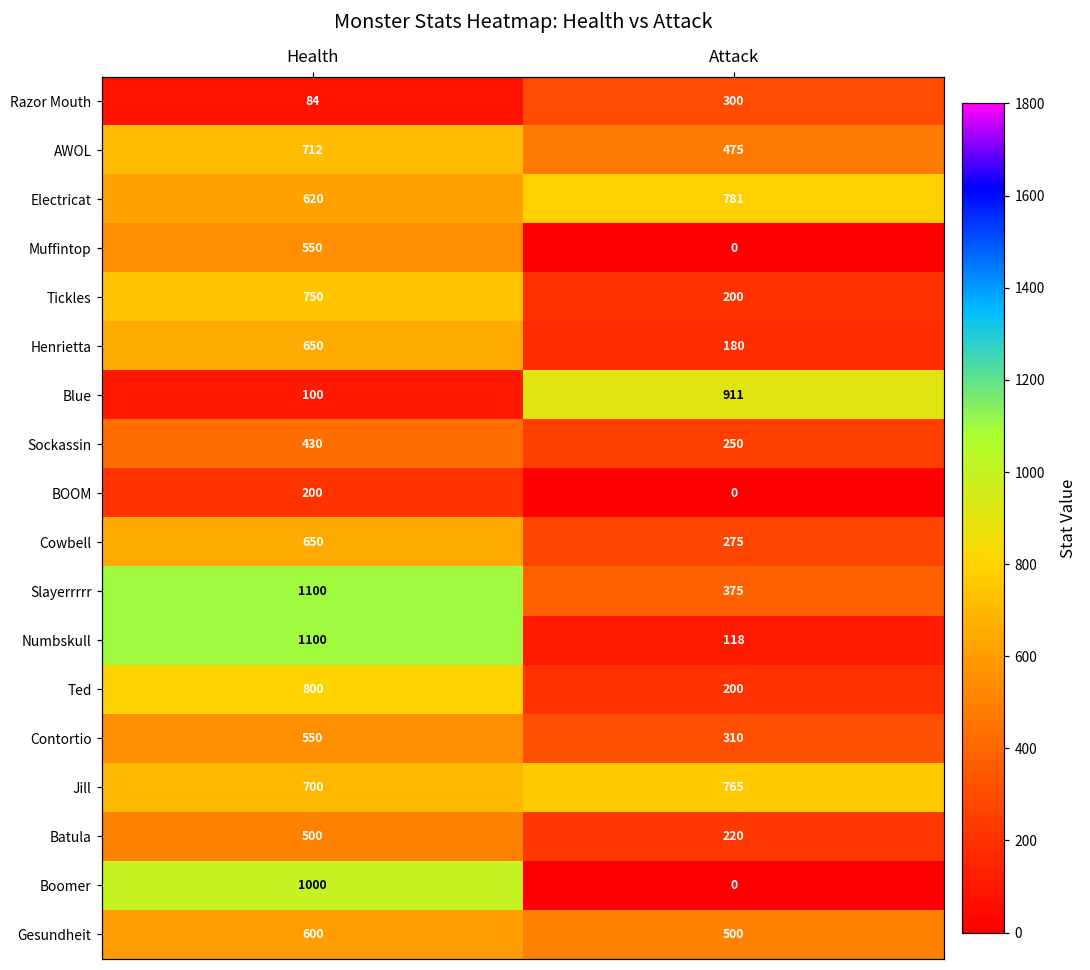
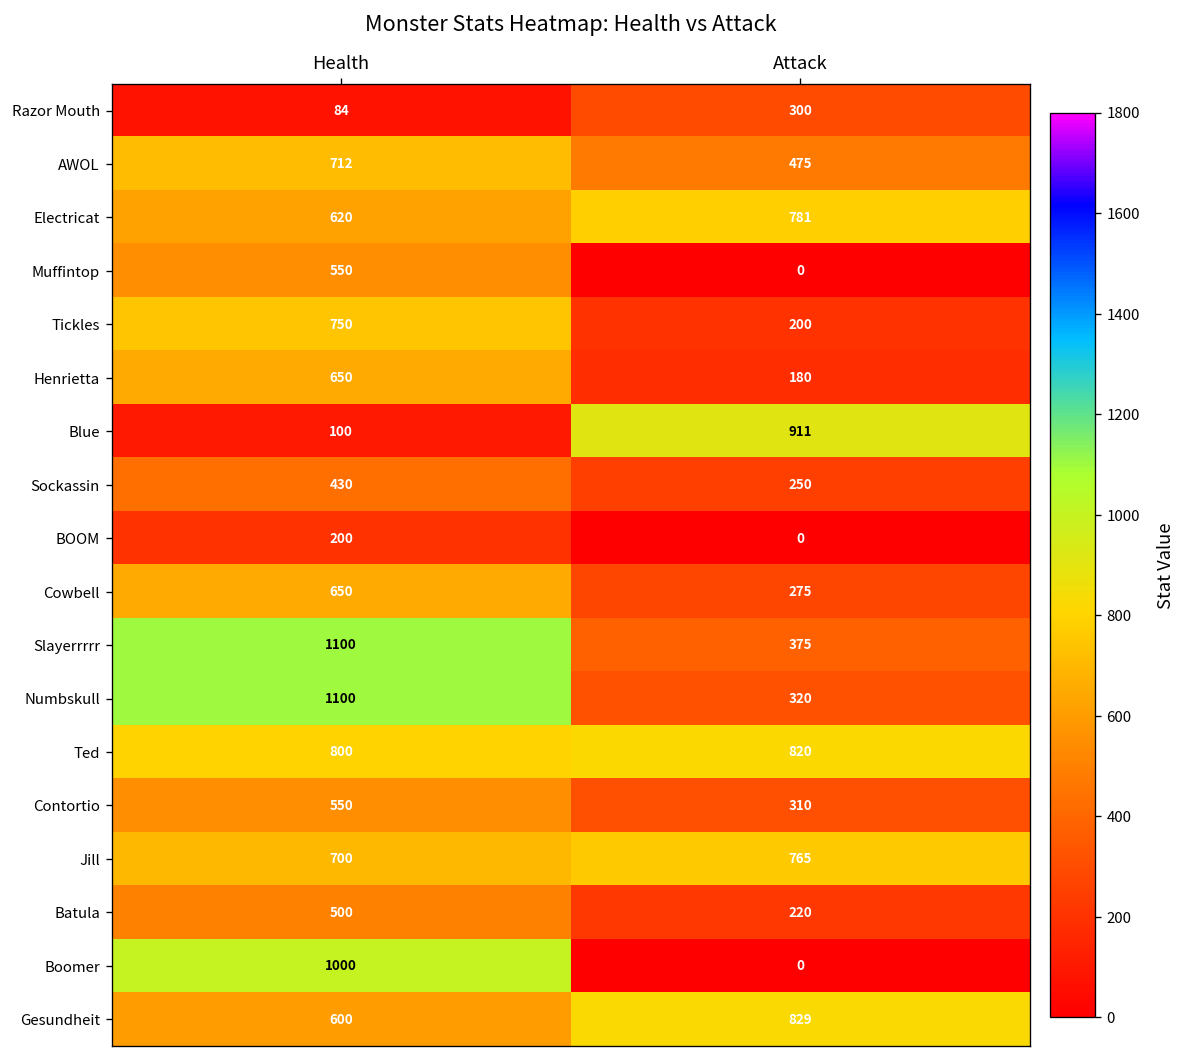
  {
    "Razor Mouth": {
      "Health": 84,
      "Attack": 300
    },
    "AWOL": {
      "Health": 712,
      "Attack": 475
    },
    "Electricat": {
      "Health": 620,
      "Attack": 781
    },
    "Muffintop": {
      "Health": 550,
      "Attack": 0
    },
    "Tickles": {
      "Health": 750,
      "Attack": 200
    },
    "Henrietta": {
      "Health": 650,
      "Attack": 180
    },
    "Blue": {
      "Health": 100,
      "Attack": 911
    },
    "Sockassin": {
      "Health": 430,
      "Attack": 250
    },
    "BOOM": {
      "Health": 200,
      "Attack": 0
    },
    "Cowbell": {
      "Health": 650,
      "Attack": 275
    },
    "Slayerrrrr": {
      "Health": 1100,
      "Attack": 375
    },
    "Numbskull": {
      "Health": 1100,
-     "Attack": 118
+     "Attack": 320
    },
    "Ted": {
      "Health": 800,
-     "Attack": 200
+     "Attack": 820
    },
    "Contortio": {
      "Health": 550,
      "Attack": 310
    },
    "Jill": {
      "Health": 700,
      "Attack": 765
    },
    "Batula": {
      "Health": 500,
      "Attack": 220
    },
    "Boomer": {
      "Health": 1000,
      "Attack": 0
    },
    "Gesundheit": {
      "Health": 600,
-     "Attack": 500
+     "Attack": 829
    }
  }
